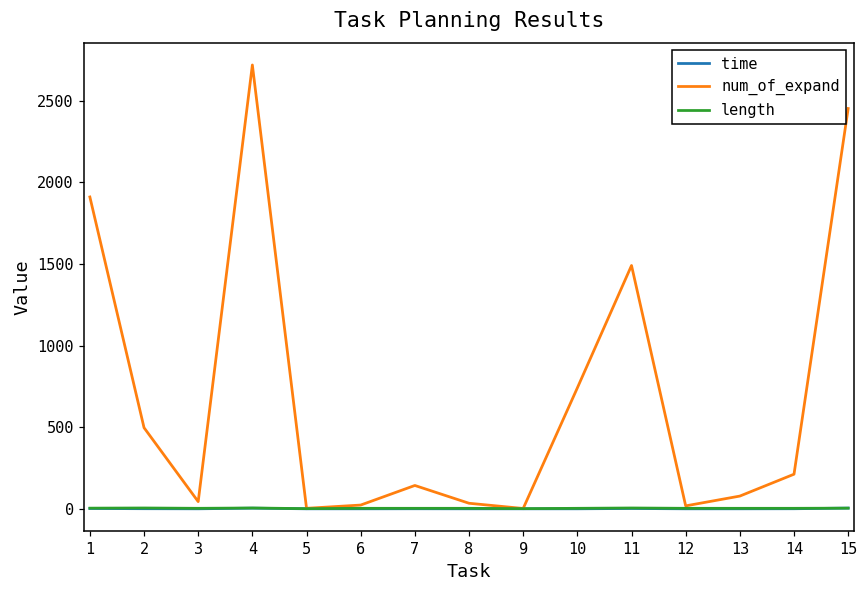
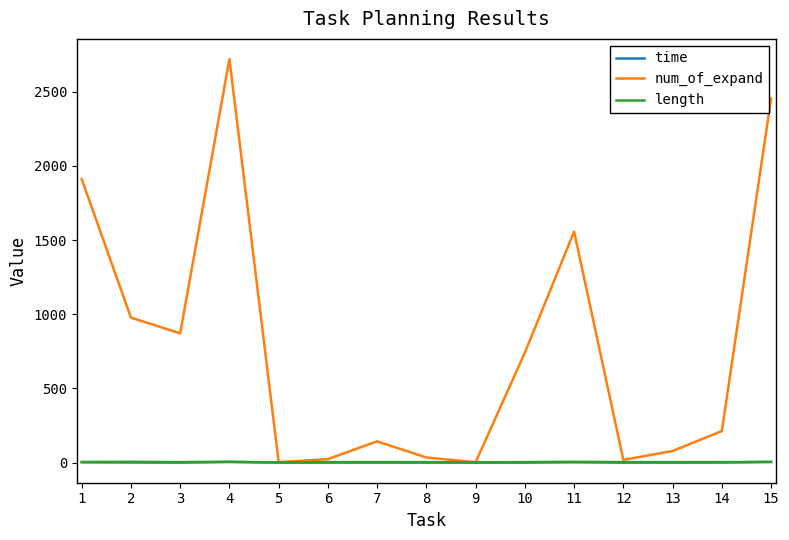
  {
    "length": {
      "1": 0,
      "3": 0,
      "6": 0,
      "7": 0,
      "8": 0,
      "10": 0,
      "12": 0,
      "13": 0,
      "14": 0,
      "15": 0
    },
    "num_of_expand": {
      "1": 1910,
-     "2": 500,
-     "3": 40,
+     "2": 980,
+     "3": 870,
      "4": 2720,
      "6": 20,
      "7": 140,
      "8": 30,
      "10": 740,
-     "11": 1490,
+     "11": 1560,
      "13": 80,
      "14": 210,
      "15": 2450
    }
  }
